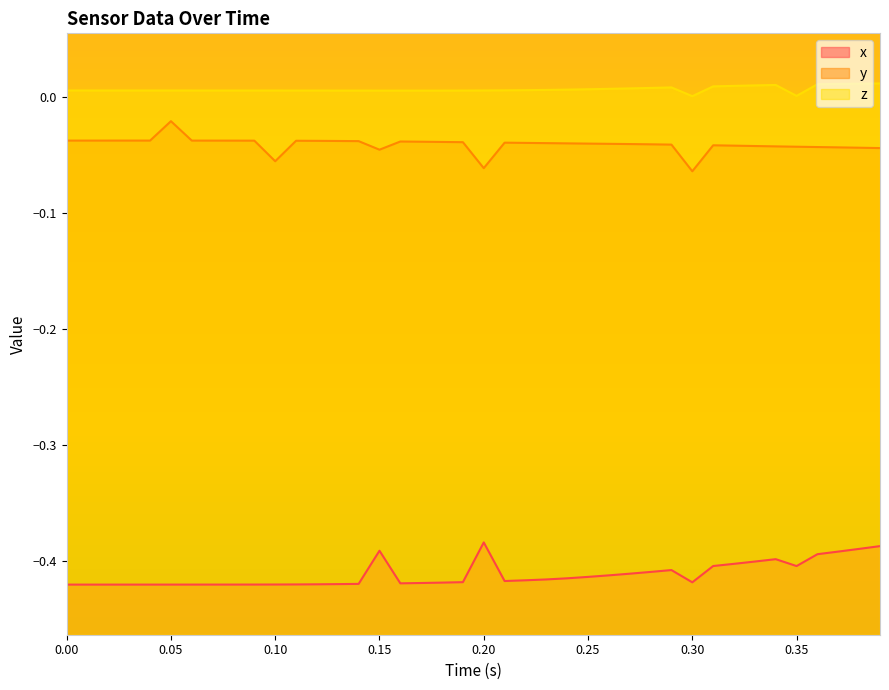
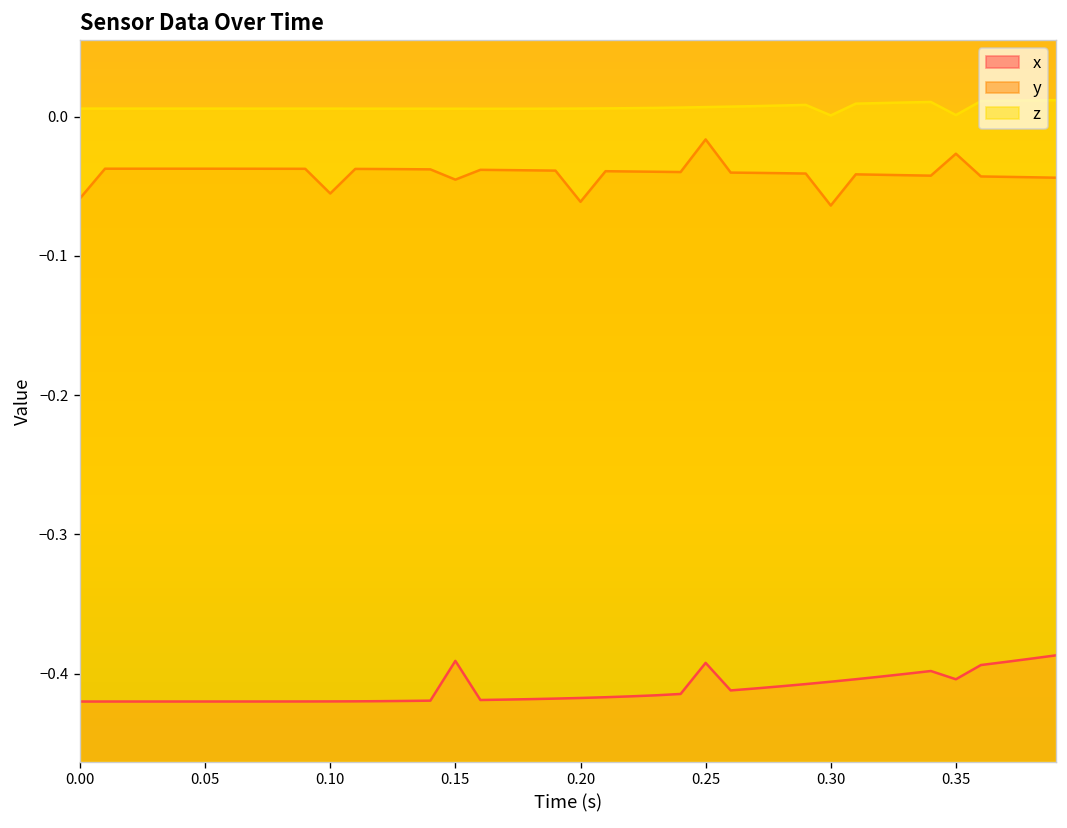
  {
    "x": {
      "0.00": -0.420,
      "0.05": -0.420,
      "0.10": -0.420,
      "0.15": -0.391,
-     "0.20": -0.384,
-     "0.25": -0.413,
-     "0.30": -0.418,
+     "0.20": -0.417,
+     "0.25": -0.392,
+     "0.30": -0.406,
      "0.35": -0.404
    },
    "y": {
-     "0.00": -0.037,
-     "0.05": -0.021,
+     "0.00": -0.059,
+     "0.05": -0.037,
      "0.10": -0.055,
      "0.15": -0.045,
      "0.20": -0.061,
-     "0.25": -0.040,
+     "0.25": -0.016,
      "0.30": -0.064,
-     "0.35": -0.043
+     "0.35": -0.027
    },
    "z": {
      "0.00": 0.006,
      "0.05": 0.006,
      "0.10": 0.006,
      "0.15": 0.006,
      "0.20": 0.006,
      "0.25": 0.007,
      "0.30": 0.001,
      "0.35": 0.001
    }
  }
